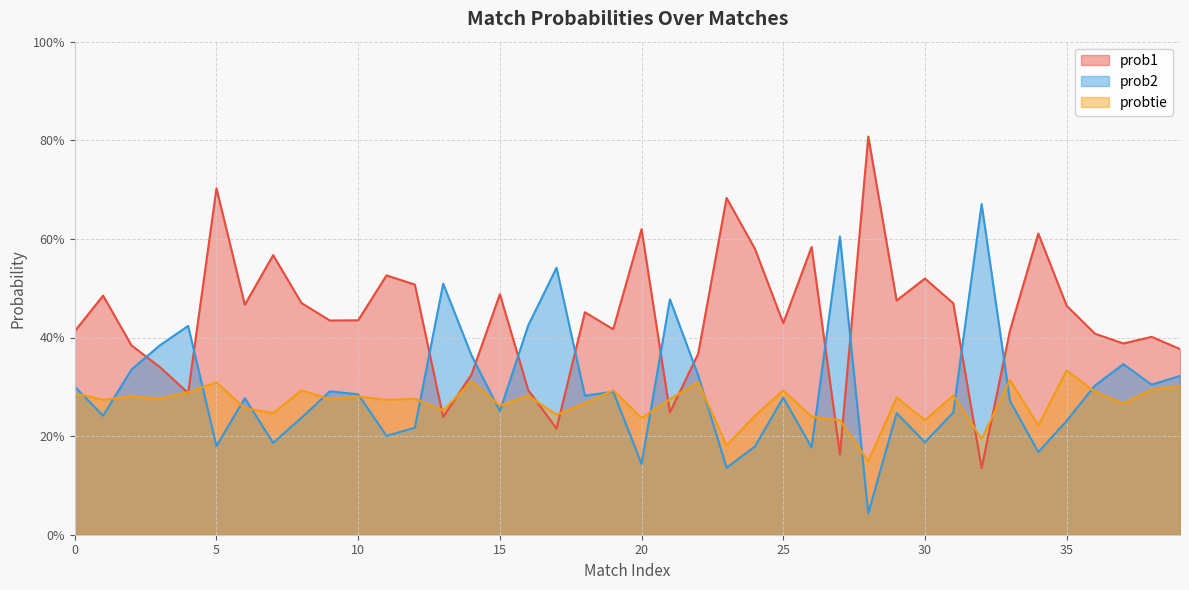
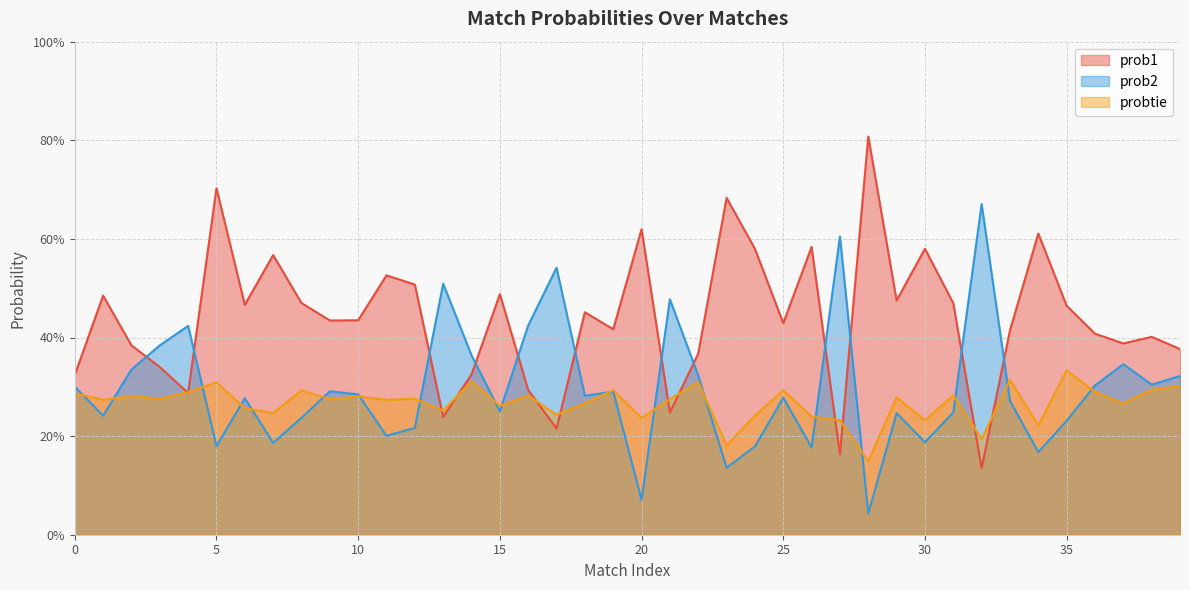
  {
    "prob1": {
-     "0": "41%",
+     "0": "32%",
      "5": "70%",
      "10": "43%",
      "15": "49%",
      "20": "62%",
      "25": "43%",
-     "30": "52%",
+     "30": "58%",
      "35": "46%"
    },
    "prob2": {
      "0": "30%",
      "5": "18%",
      "15": "25%",
-     "20": "14%",
+     "20": "7%",
      "25": "28%",
      "30": "19%",
      "35": "23%"
    },
    "probtie": {
      "0": "29%",
      "5": "31%",
      "15": "26%",
      "20": "24%",
      "25": "29%",
      "30": "23%",
      "35": "33%"
    }
  }
